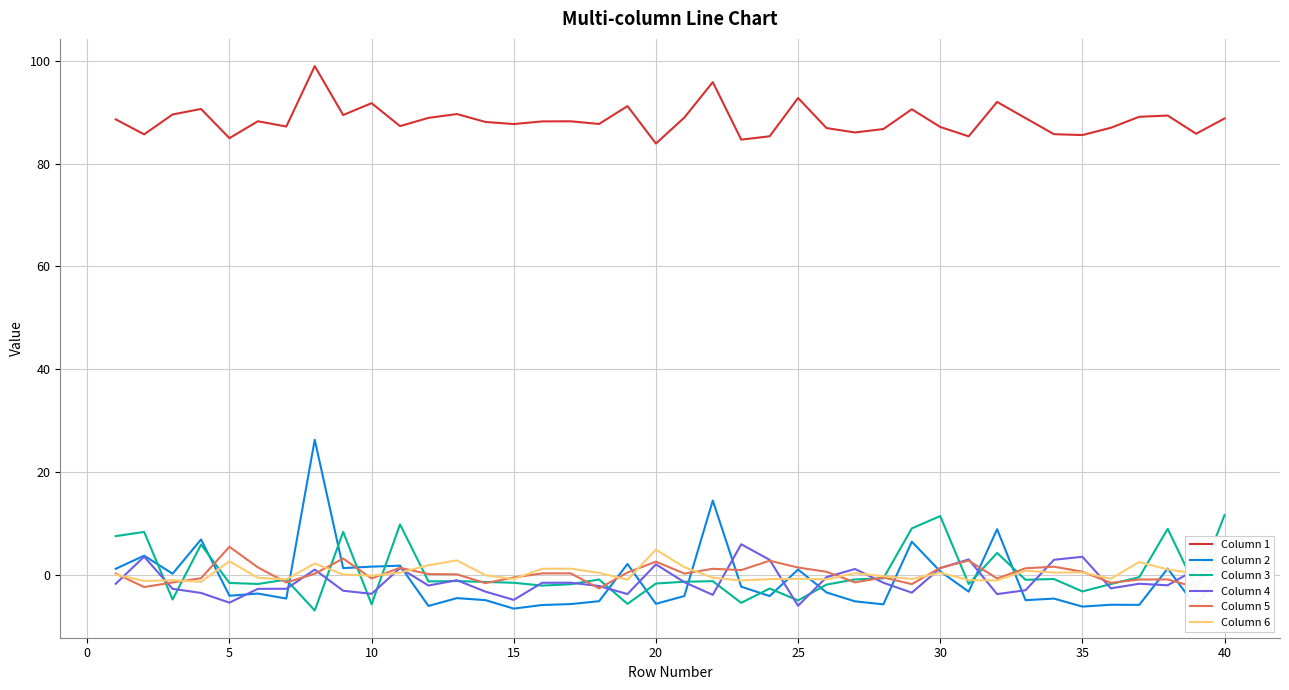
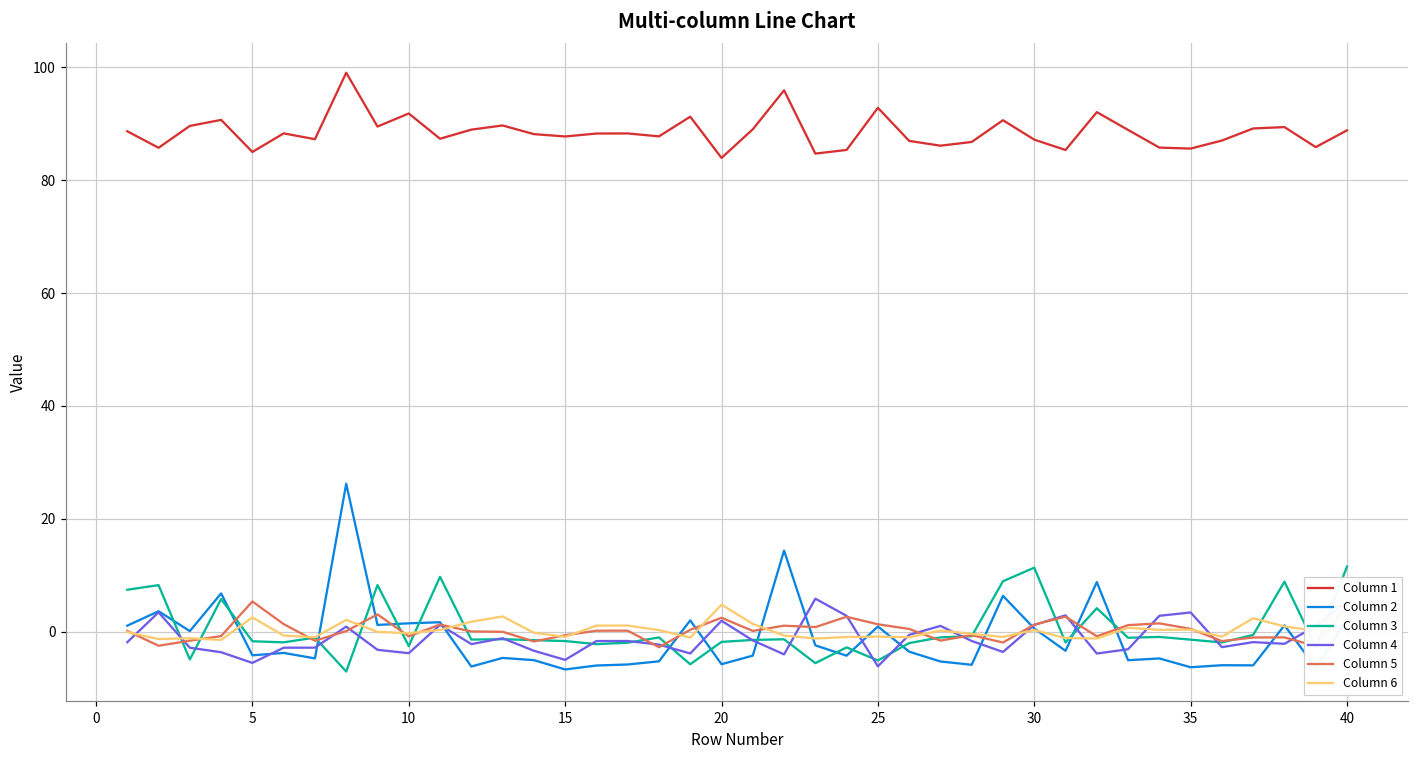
  {
    "Column 1": {
      "5": 85,
      "10": 92,
      "15": 88,
      "20": 84,
      "25": 93,
      "30": 87,
      "35": 86,
      "40": 89
    },
    "Column 2": {
      "5": -4,
      "10": 2,
      "15": -7,
      "20": -6,
      "35": -6
    },
    "Column 3": {
      "5": -2,
-     "10": -6,
+     "10": -3,
      "15": -2,
      "20": -2,
      "25": -5,
      "30": 11,
-     "35": -3,
+     "35": -1,
      "40": 12
    },
    "Column 4": {
      "5": -5,
      "10": -4,
      "15": -5,
      "20": 2,
      "25": -6,
      "35": 3
    },
    "Column 5": {
      "5": 5,
      "10": -1,
      "20": 3
    },
    "Column 6": {
      "5": 3,
      "10": 0,
      "20": 5,
      "25": -1
    }
  }
